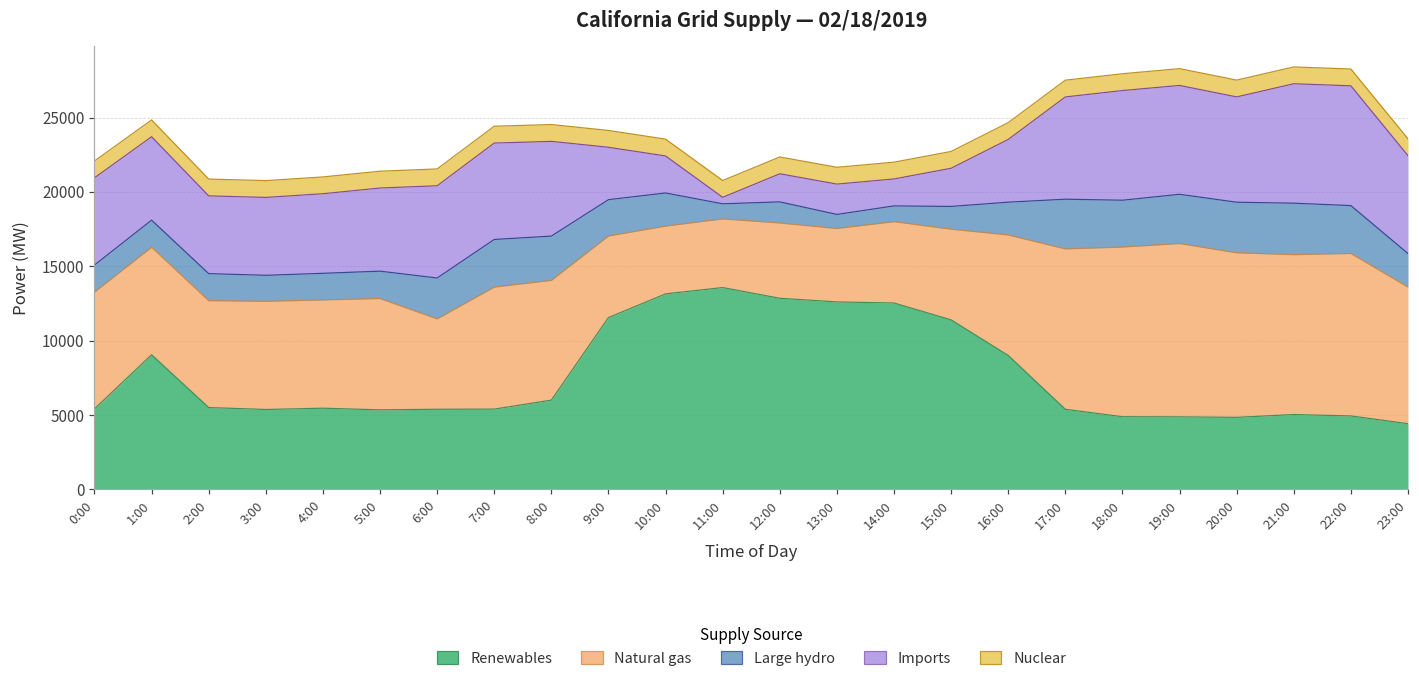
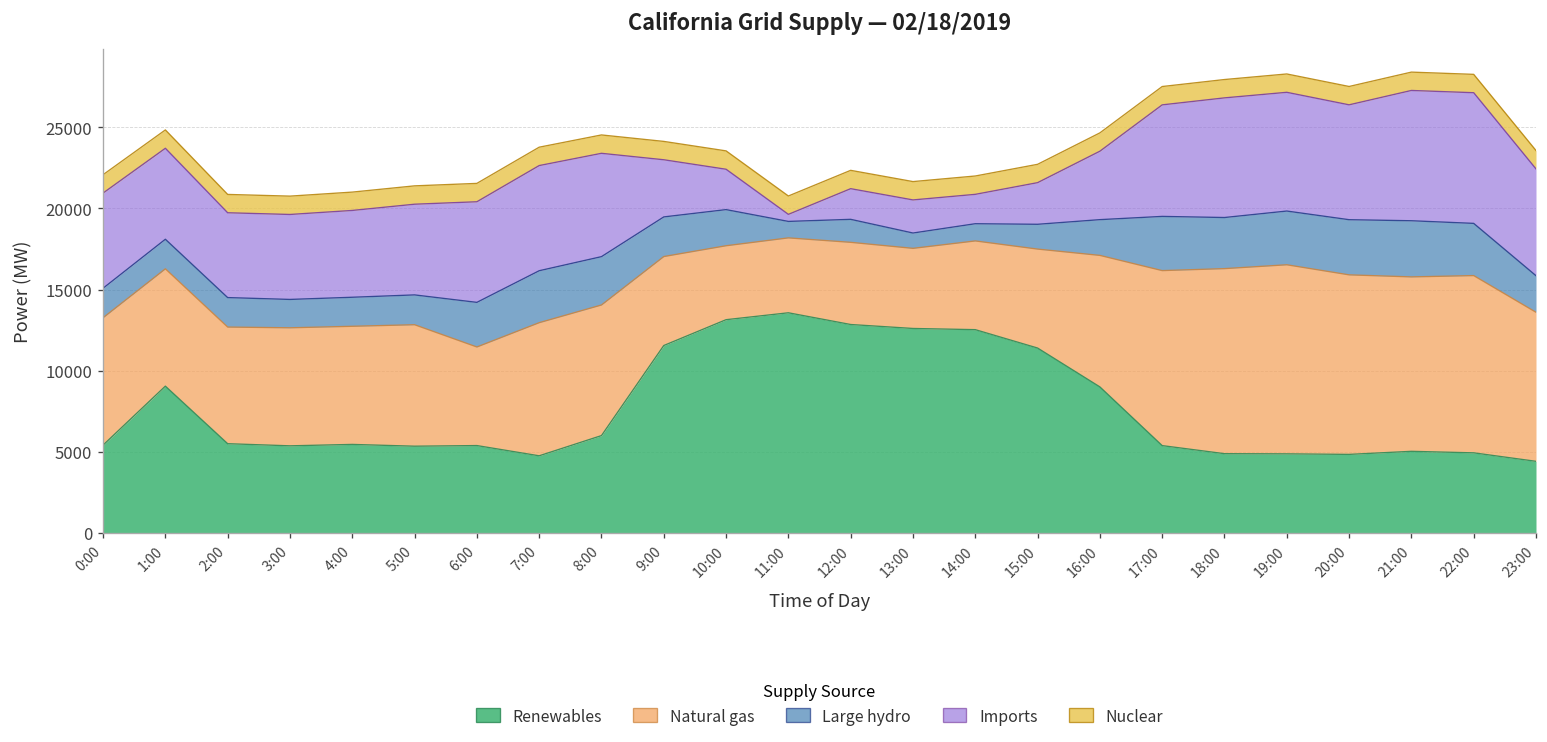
  {
    "Renewables": {
      "0:00": 5400,
      "1:00": 9100,
      "2:00": 5500,
      "3:00": 5400,
      "4:00": 5500,
      "5:00": 5400,
      "6:00": 5400,
-     "7:00": 5400,
+     "7:00": 4800,
      "8:00": 6000,
      "9:00": 11600,
      "10:00": 13100,
      "11:00": 13600,
      "12:00": 12900,
      "13:00": 12600,
      "14:00": 12500,
      "15:00": 11400,
      "16:00": 9000,
      "17:00": 5400,
      "18:00": 4900,
      "19:00": 4900,
      "20:00": 4800,
      "21:00": 5000,
      "22:00": 4900,
      "23:00": 4400
    },
    "Large hydro": {
      "0:00": 1800,
      "1:00": 1800,
      "2:00": 1800,
      "3:00": 1700,
      "4:00": 1800,
      "5:00": 1800,
      "6:00": 2700,
      "7:00": 3200,
      "8:00": 3000,
      "9:00": 2400,
      "10:00": 2200,
      "11:00": 1000,
      "12:00": 1400,
      "13:00": 900,
      "14:00": 1100,
      "15:00": 1500,
      "16:00": 2200,
      "17:00": 3300,
      "18:00": 3100,
      "19:00": 3300,
      "20:00": 3400,
      "21:00": 3500,
      "22:00": 3200,
      "23:00": 2300
    },
    "Imports": {
      "0:00": 5900,
      "1:00": 5600,
      "2:00": 5200,
      "3:00": 5200,
      "4:00": 5300,
      "5:00": 5600,
      "6:00": 6200,
      "7:00": 6500,
      "8:00": 6400,
      "9:00": 3500,
      "10:00": 2500,
      "11:00": 400,
      "12:00": 1900,
      "13:00": 2000,
      "14:00": 1800,
      "15:00": 2600,
      "16:00": 4200,
      "17:00": 6900,
      "18:00": 7400,
      "19:00": 7300,
      "20:00": 7100,
      "21:00": 8000,
      "22:00": 8100,
      "23:00": 6600
    }
  }
